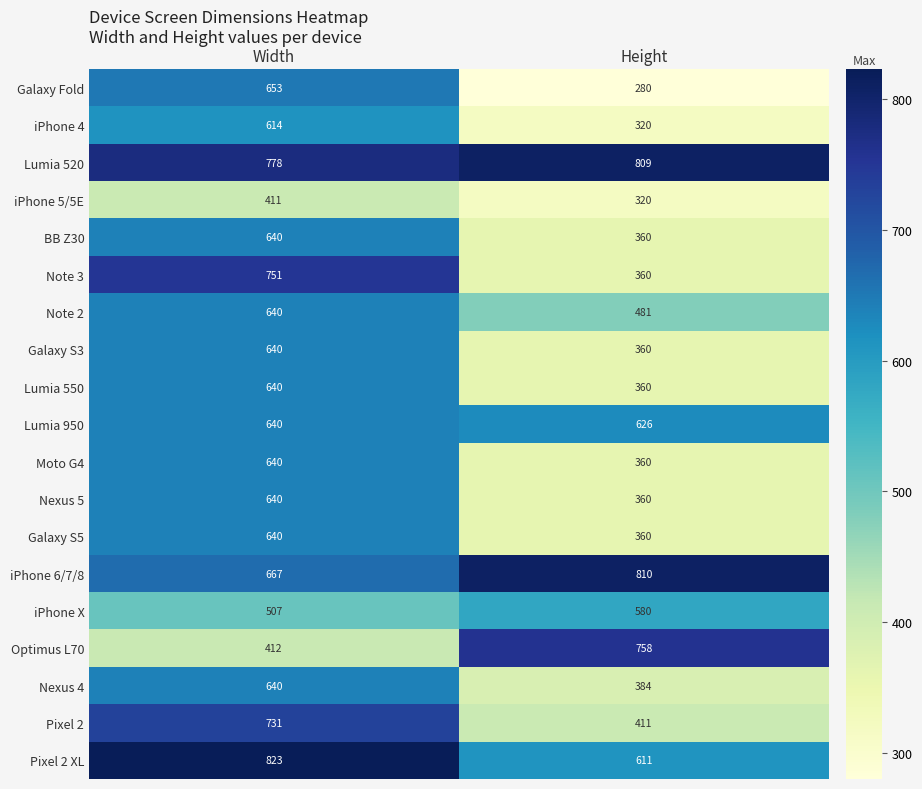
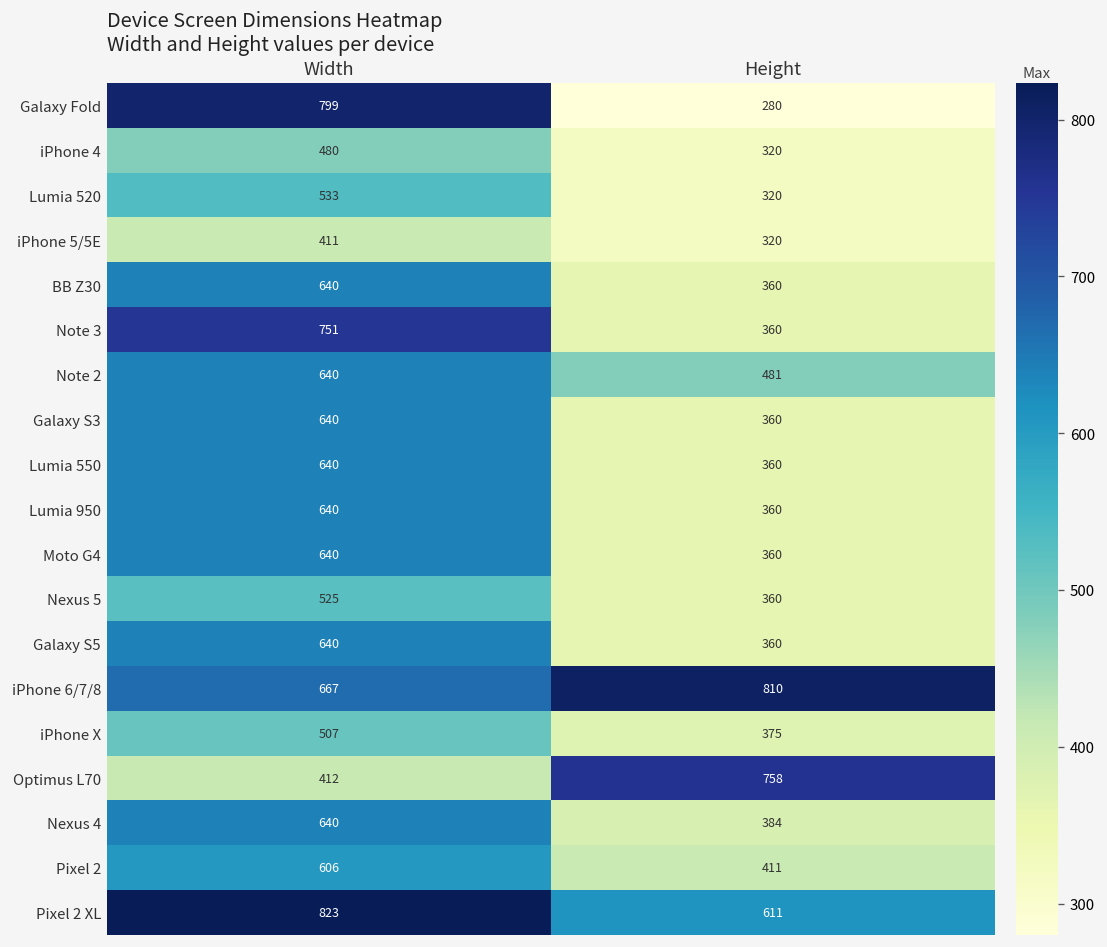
  {
    "Galaxy Fold": {
-     "Width": 653,
+     "Width": 799,
      "Height": 280
    },
    "iPhone 4": {
-     "Width": 614,
+     "Width": 480,
      "Height": 320
    },
    "Lumia 520": {
-     "Width": 778,
-     "Height": 809
+     "Width": 533,
+     "Height": 320
    },
    "iPhone 5/5E": {
      "Width": 411,
      "Height": 320
    },
    "BB Z30": {
      "Width": 640,
      "Height": 360
    },
    "Note 3": {
      "Width": 751,
      "Height": 360
    },
    "Note 2": {
      "Width": 640,
      "Height": 481
    },
    "Galaxy S3": {
      "Width": 640,
      "Height": 360
    },
    "Lumia 550": {
      "Width": 640,
      "Height": 360
    },
    "Lumia 950": {
      "Width": 640,
-     "Height": 626
+     "Height": 360
    },
    "Moto G4": {
      "Width": 640,
      "Height": 360
    },
    "Nexus 5": {
-     "Width": 640,
+     "Width": 525,
      "Height": 360
    },
    "Galaxy S5": {
      "Width": 640,
      "Height": 360
    },
    "iPhone 6/7/8": {
      "Width": 667,
      "Height": 810
    },
    "iPhone X": {
      "Width": 507,
-     "Height": 580
+     "Height": 375
    },
    "Optimus L70": {
      "Width": 412,
      "Height": 758
    },
    "Nexus 4": {
      "Width": 640,
      "Height": 384
    },
    "Pixel 2": {
-     "Width": 731,
+     "Width": 606,
      "Height": 411
    },
    "Pixel 2 XL": {
      "Width": 823,
      "Height": 611
    }
  }
